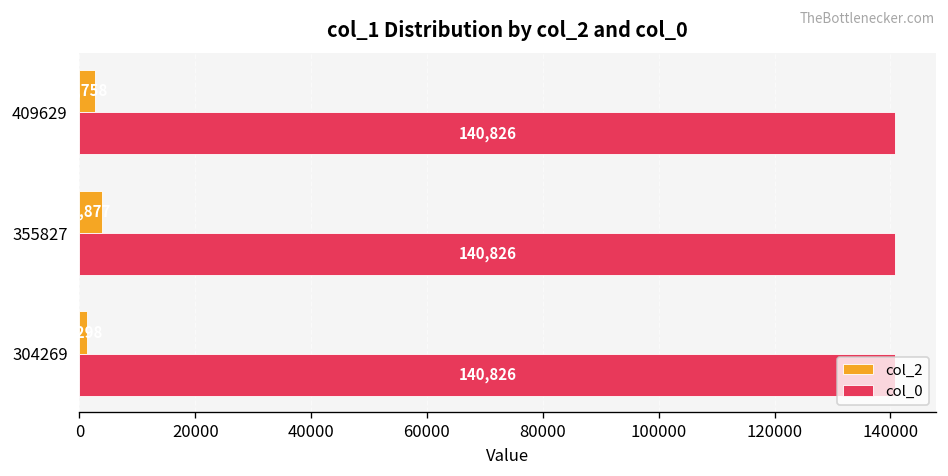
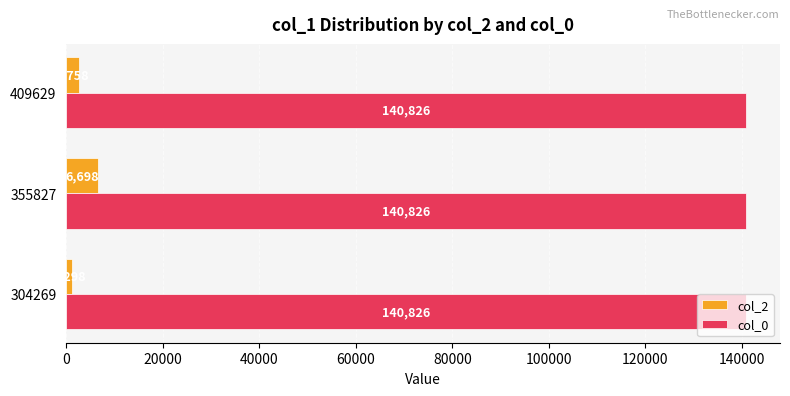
  {
    "col_2": {
      "409629": "3000",
-     "355827": "4000",
+     "355827": "7000",
      "304269": "1000"
    },
    "col_0": {
      "409629": "140,826",
      "355827": "140,826"
    }
  }
